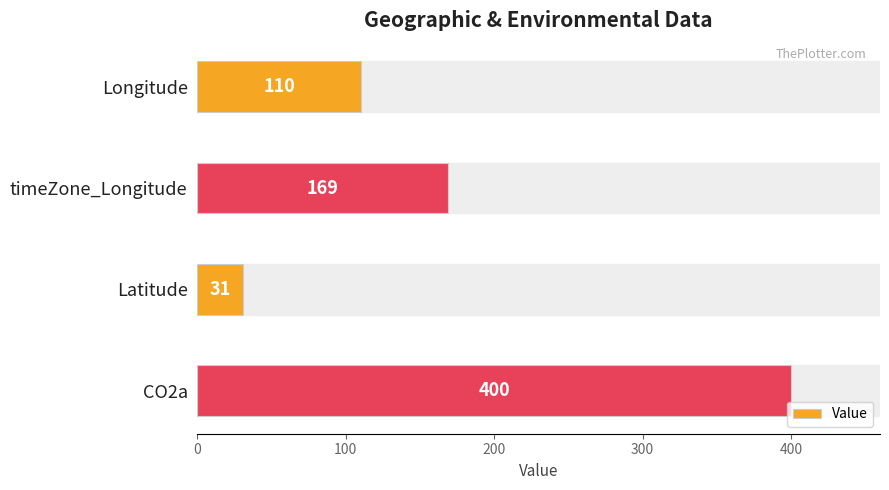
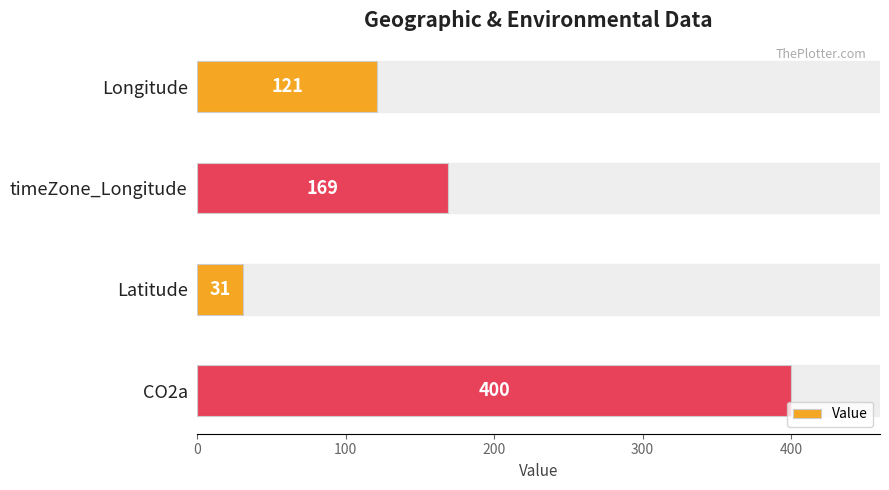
  {
-   "Longitude": 110,
+   "Longitude": 121,
    "timeZone_Longitude": 169,
    "Latitude": 31,
    "CO2a": 400
  }
